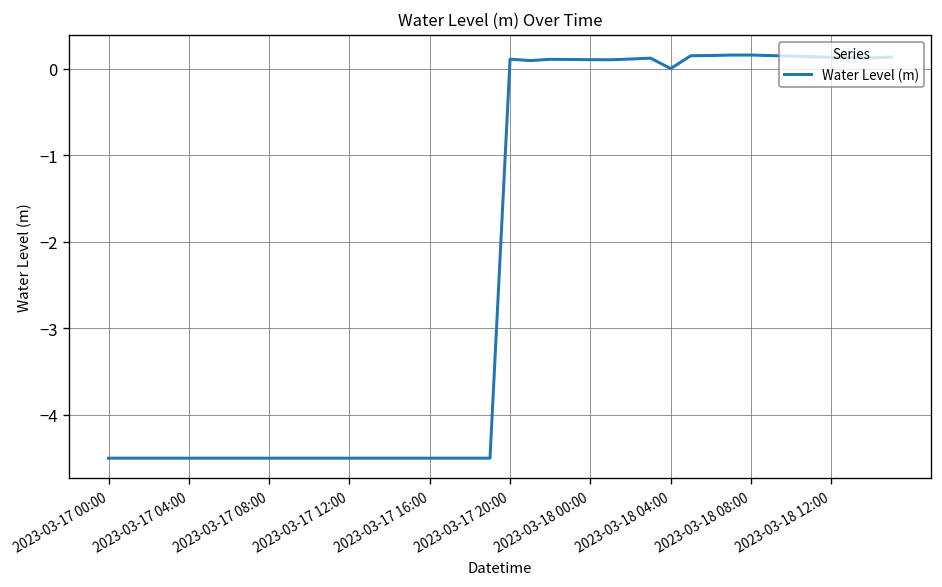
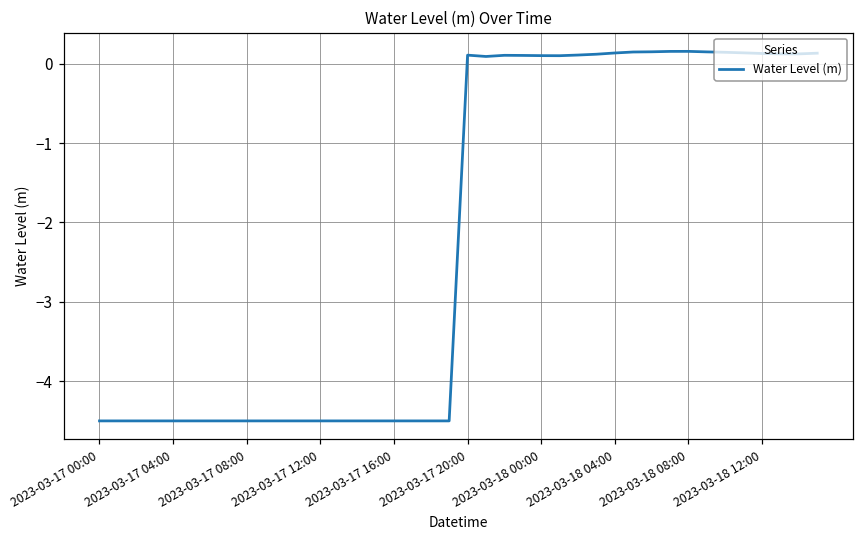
  {
    "2023-03-17 00:00": -4.5,
    "2023-03-17 04:00": -4.5,
    "2023-03-17 08:00": -4.5,
    "2023-03-17 12:00": -4.5,
    "2023-03-17 16:00": -4.5,
    "2023-03-17 20:00": 0.1,
    "2023-03-18 00:00": 0.1,
-   "2023-03-18 04:00": 0.0,
+   "2023-03-18 04:00": 0.1,
    "2023-03-18 08:00": 0.2
  }
